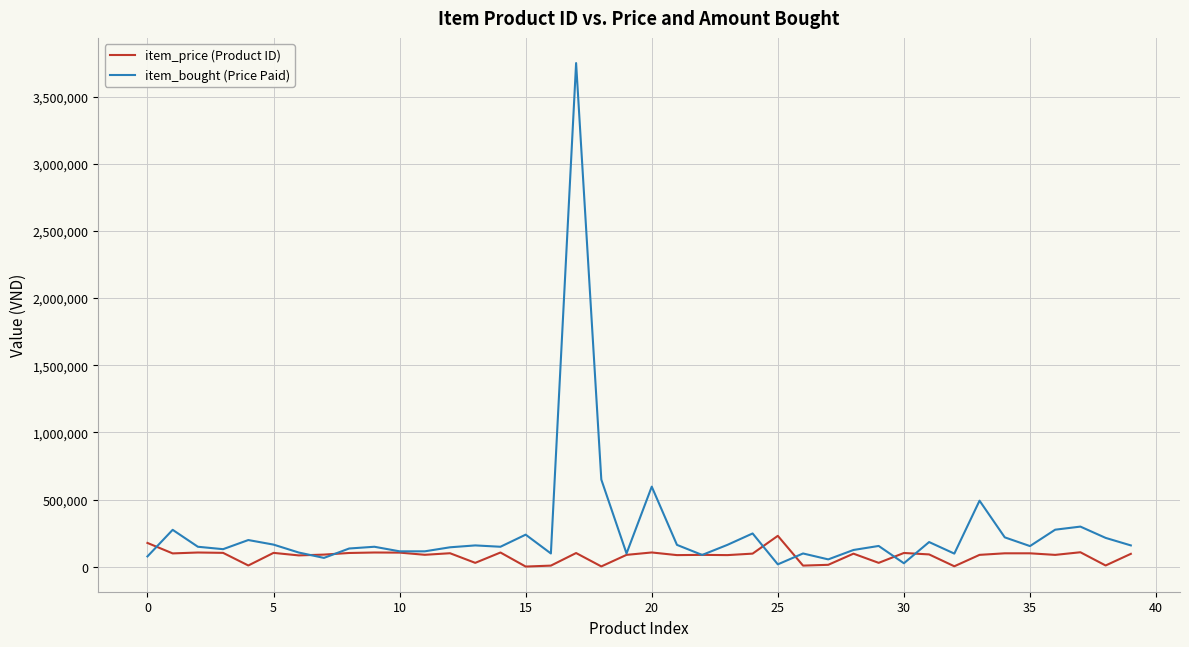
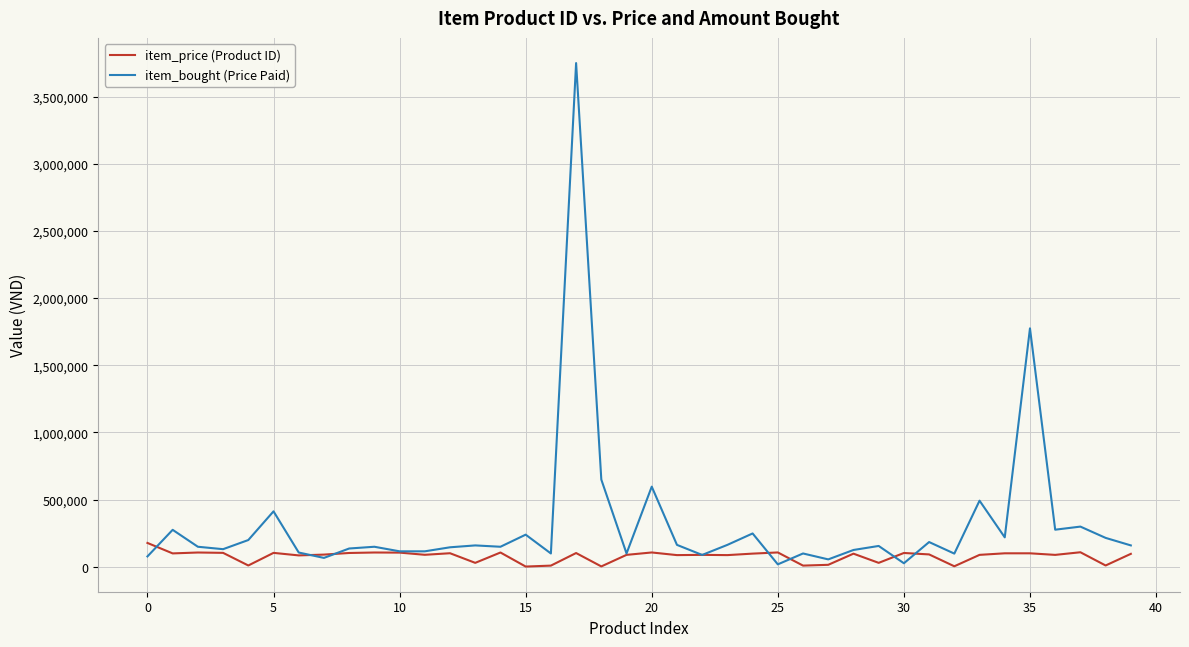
  {
    "item_price (Product ID)": {
      "0": "180,000",
      "5": "100,000",
      "15": "0",
      "20": "110,000",
-     "25": "230,000",
+     "25": "110,000",
      "30": "100,000",
      "35": "100,000"
    },
    "item_bought (Price Paid)": {
      "0": "80,000",
-     "5": "170,000",
+     "5": "410,000",
      "15": "240,000",
      "20": "600,000",
      "25": "20,000",
      "30": "30,000",
-     "35": "150,000"
+     "35": "1,770,000"
    }
  }
